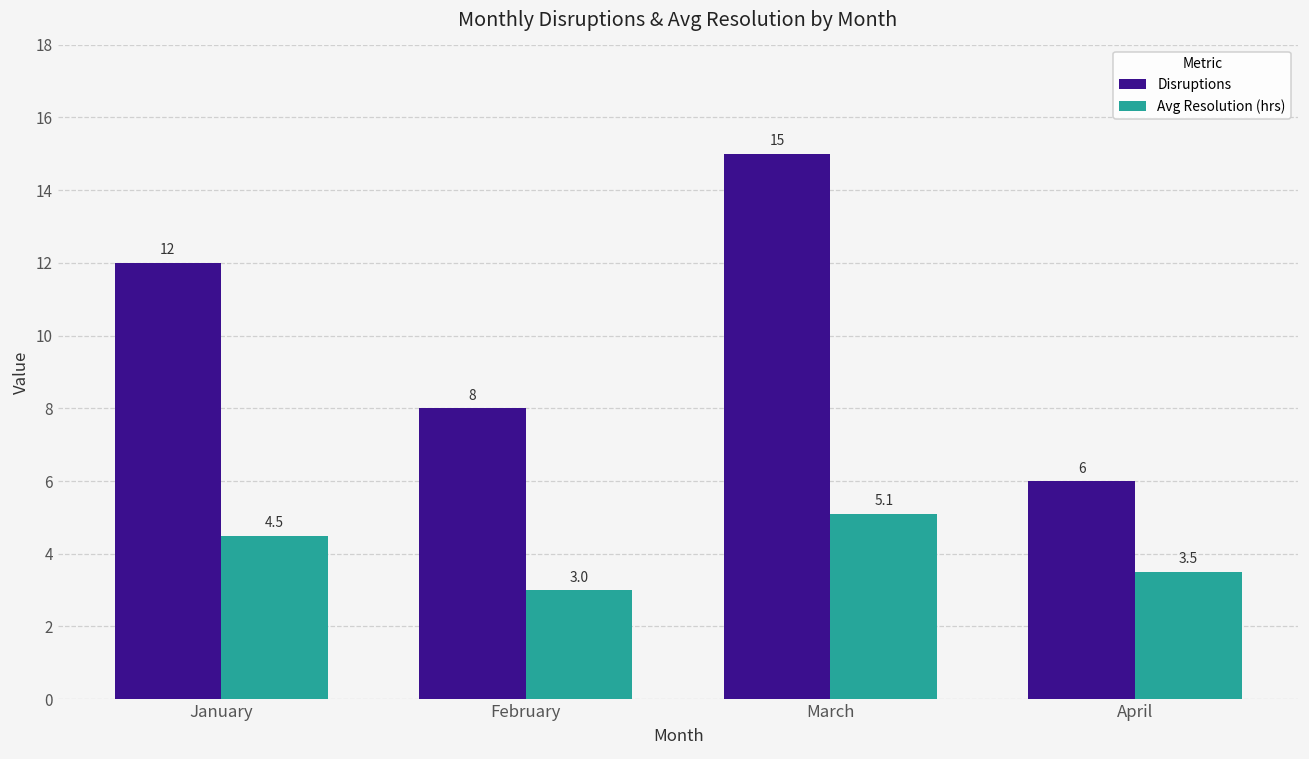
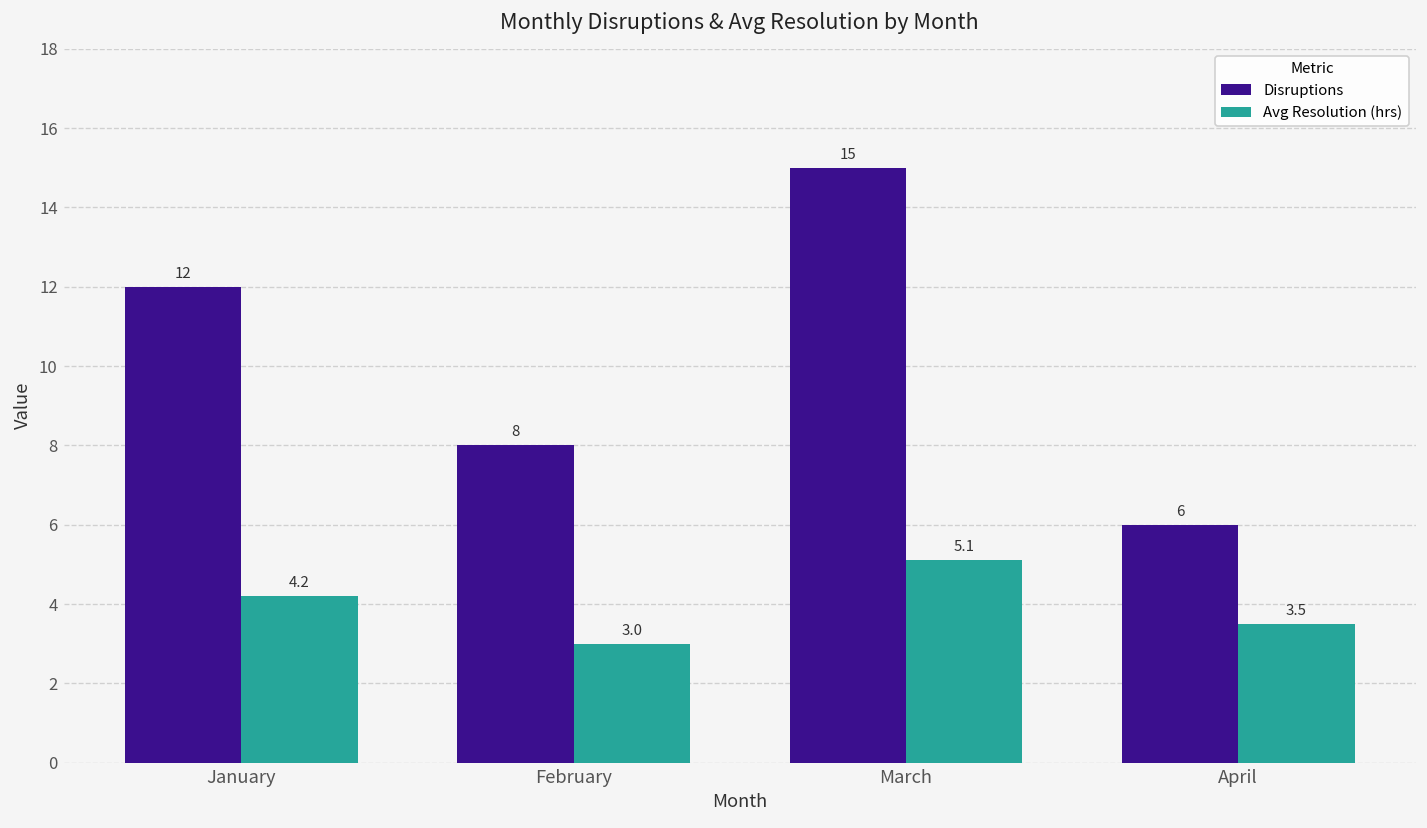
  {
    "Disruptions": {
      "January": 12,
      "February": 8,
      "March": 15,
      "April": 6
    },
    "Avg Resolution (hrs)": {
-     "January": 4.5,
+     "January": 4.2,
      "February": 3.0,
      "March": 5.1,
      "April": 3.5
    }
  }
